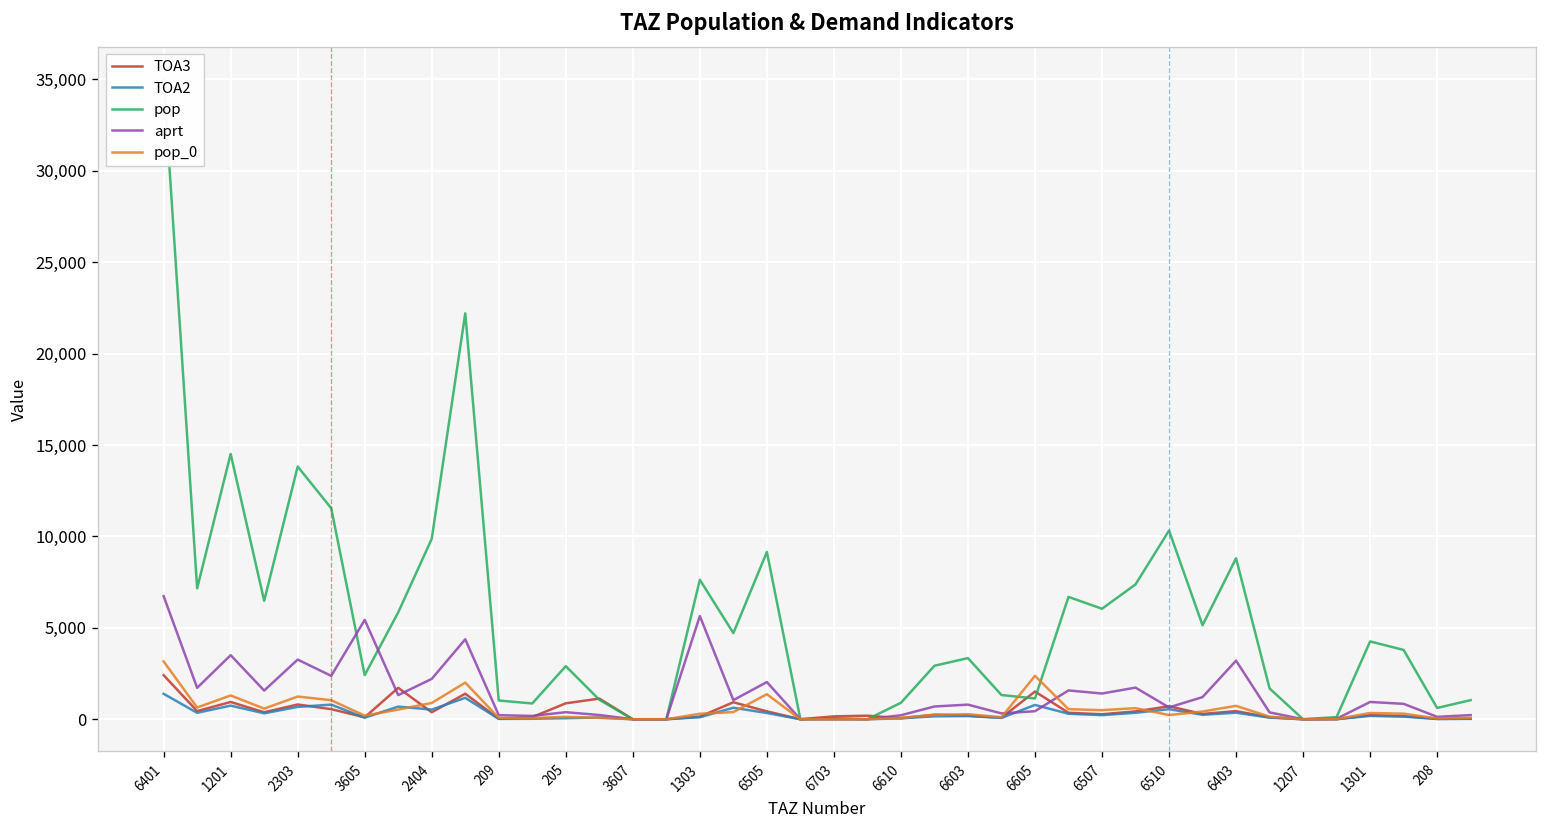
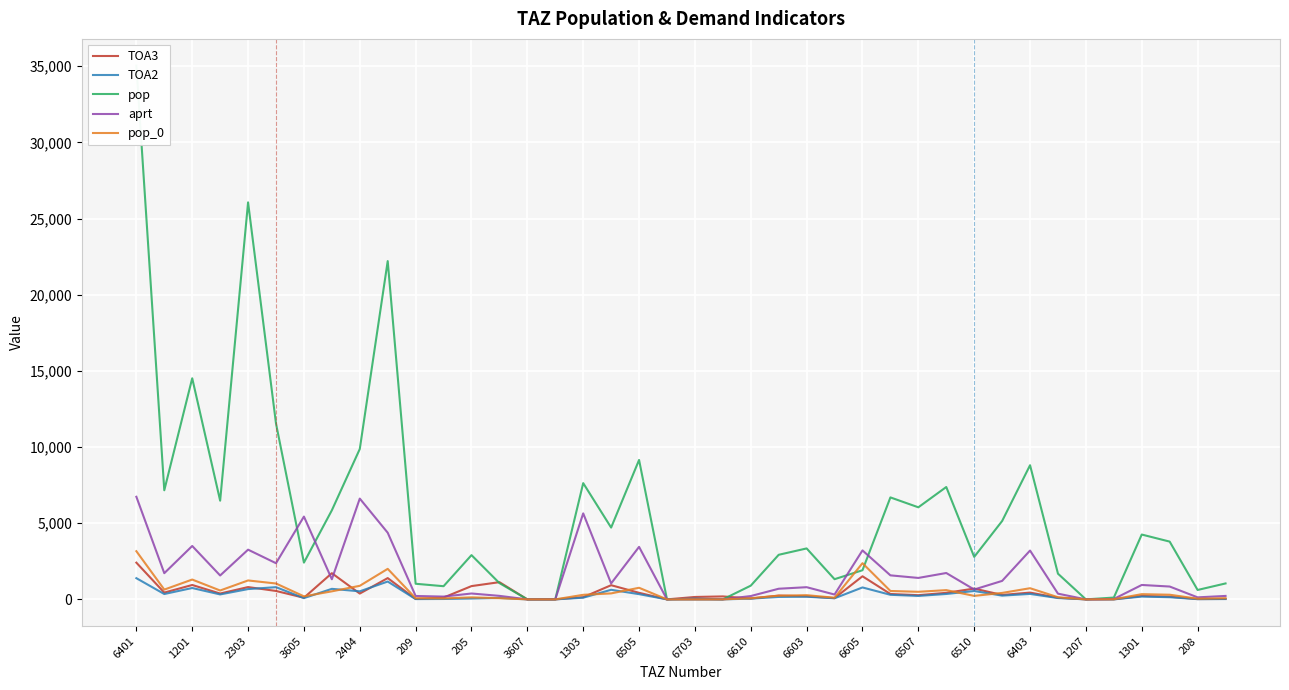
  {
    "TOA3": {
      "6401": "2,400",
      "1201": "900",
      "205": "900",
      "6605": "1,500"
    },
    "TOA2": {
      "6401": "1,400",
      "1201": "700",
      "6605": "800"
    },
    "pop": {
      "1201": "14,500",
-     "2303": "13,800",
+     "2303": "26,100",
      "3605": "2,400",
      "2404": "9,900",
      "209": "1,000",
      "205": "2,900",
      "1303": "7,600",
      "6505": "9,200",
      "6610": "900",
      "6603": "3,300",
-     "6605": "1,100",
+     "6605": "1,900",
      "6507": "6,000",
-     "6510": "10,300",
+     "6510": "2,800",
      "6403": "8,800",
      "1301": "4,300",
      "208": "600"
    },
    "aprt": {
      "6401": "6,700",
      "1201": "3,500",
      "2303": "3,300",
      "3605": "5,400",
-     "2404": "2,200",
+     "2404": "6,600",
      "205": "400",
      "1303": "5,600",
-     "6505": "2,000",
+     "6505": "3,400",
      "6603": "800",
-     "6605": "400",
+     "6605": "3,200",
      "6507": "1,400",
      "6403": "3,200",
      "1301": "900"
    },
    "pop_0": {
      "6401": "3,200",
      "1201": "1,300",
      "2303": "1,200",
      "2404": "900",
-     "6505": "1,400",
+     "6505": "800",
      "6605": "2,400",
      "6507": "500",
      "6510": "200",
      "6403": "700"
    }
  }
